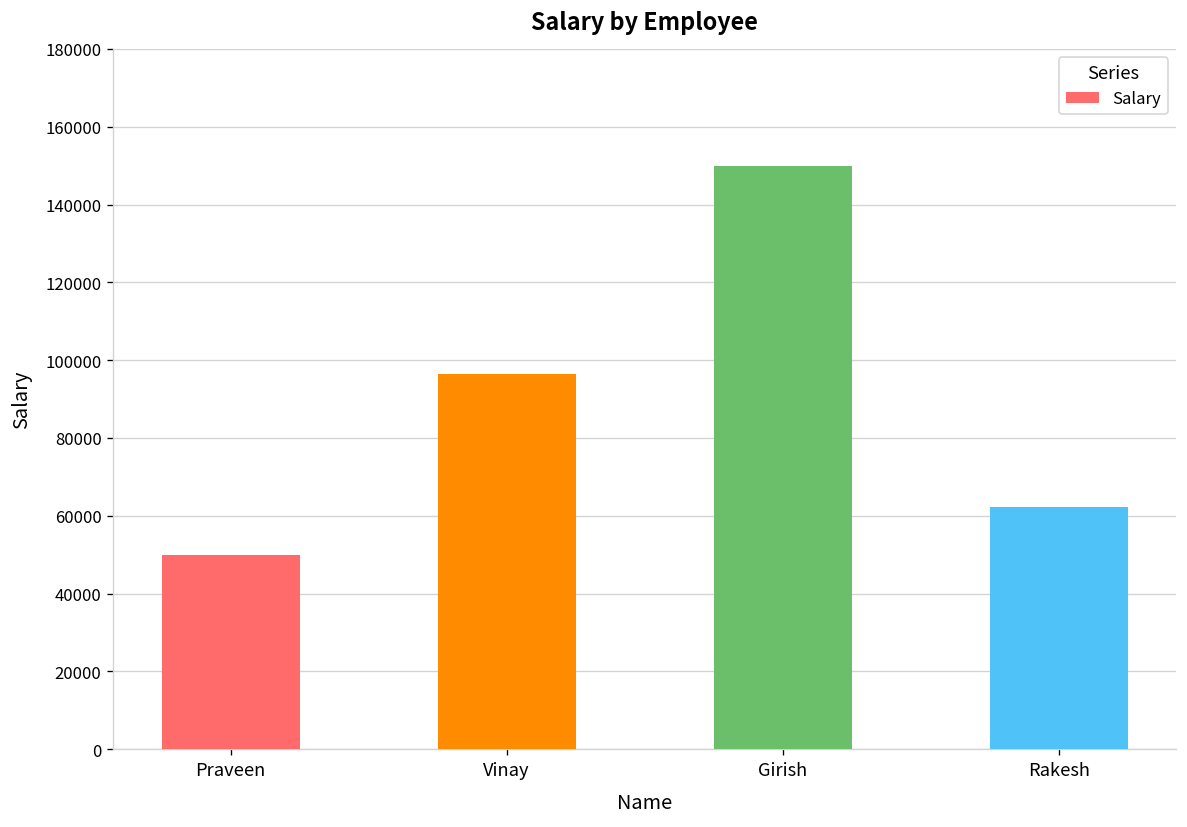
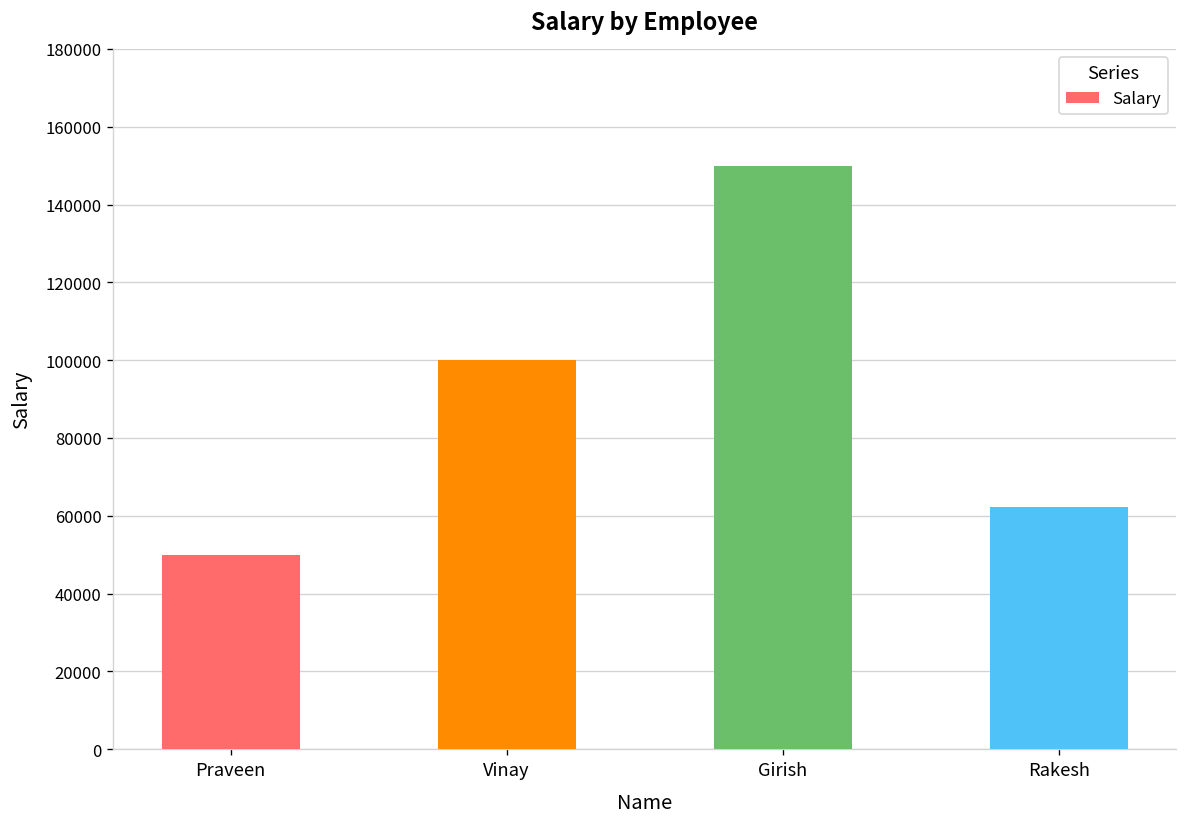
  {
    "Praveen": 50000,
-   "Vinay": 96000,
+   "Vinay": 100000,
    "Girish": 150000,
    "Rakesh": 62000
  }
